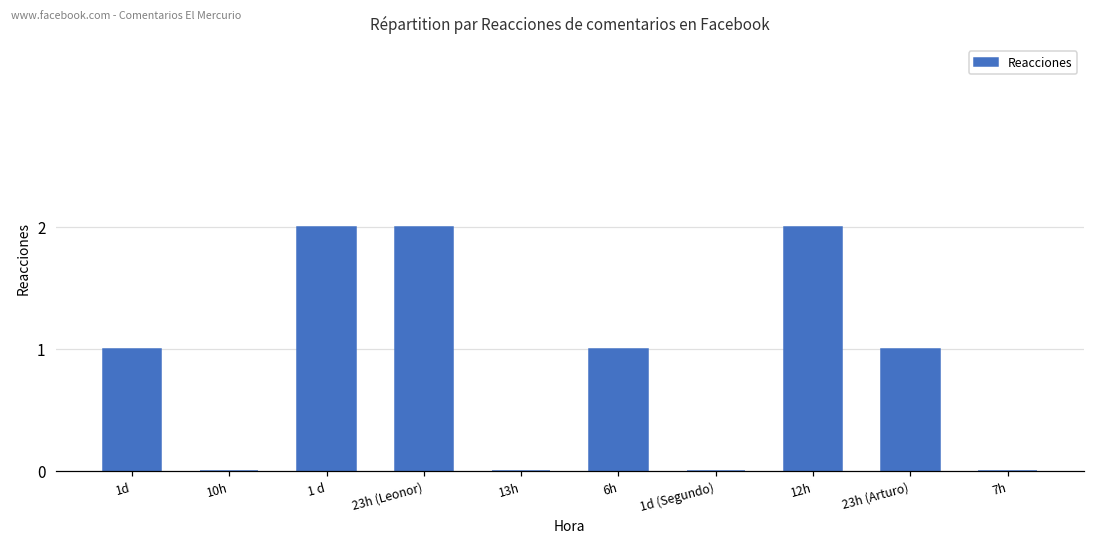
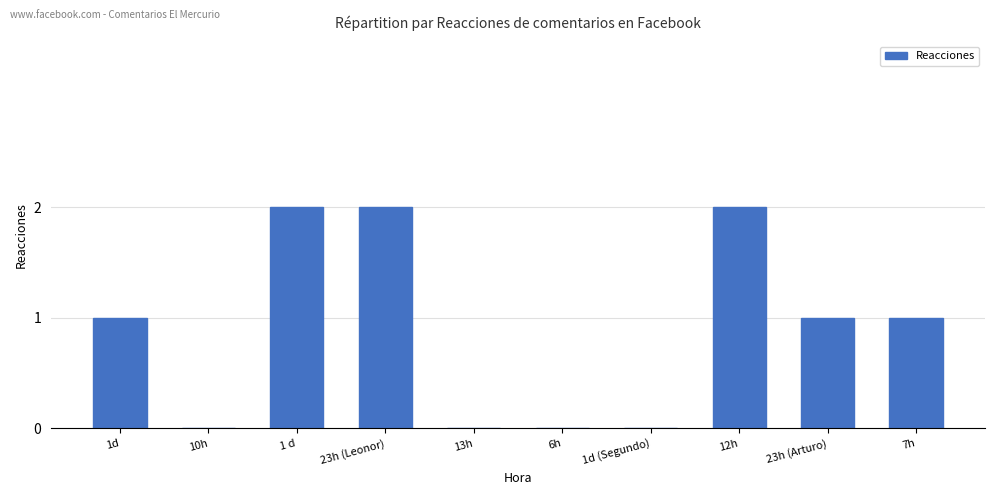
  {
    "1d": 1,
    "10h": 0,
    "1 d": 2,
    "23h (Leonor)": 2,
    "13h": 0,
-   "6h": 1,
+   "6h": 0,
    "1d (Segundo)": 0,
    "12h": 2,
    "23h (Arturo)": 1,
-   "7h": 0
+   "7h": 1
  }
